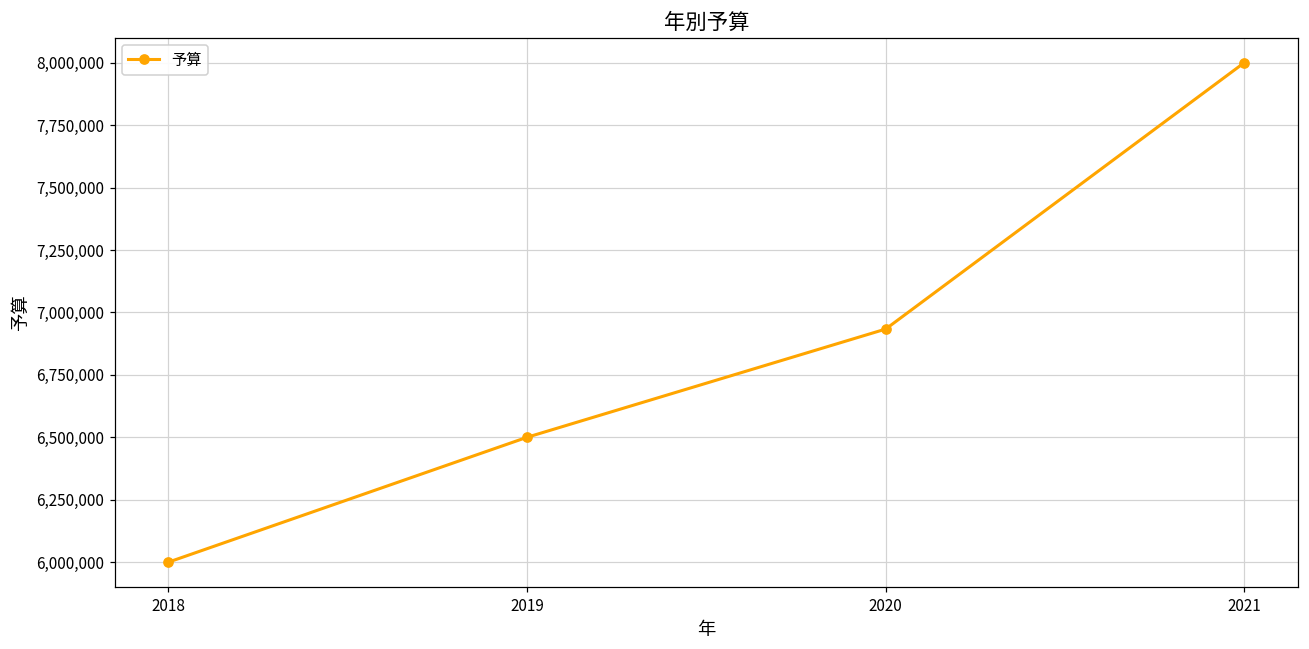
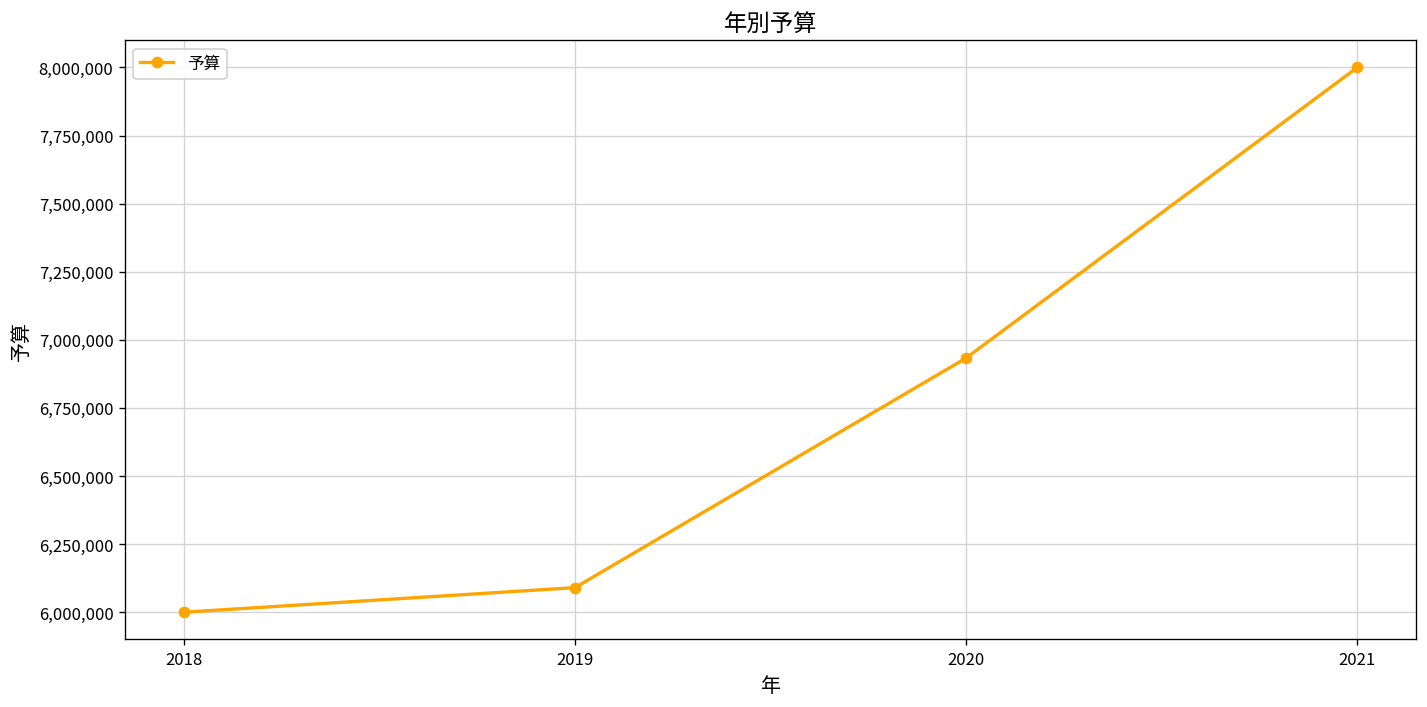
  {
    "2018": "6,000,000",
-   "2019": "6,500,000",
+   "2019": "6,090,000",
    "2020": "6,930,000",
    "2021": "8,000,000"
  }
